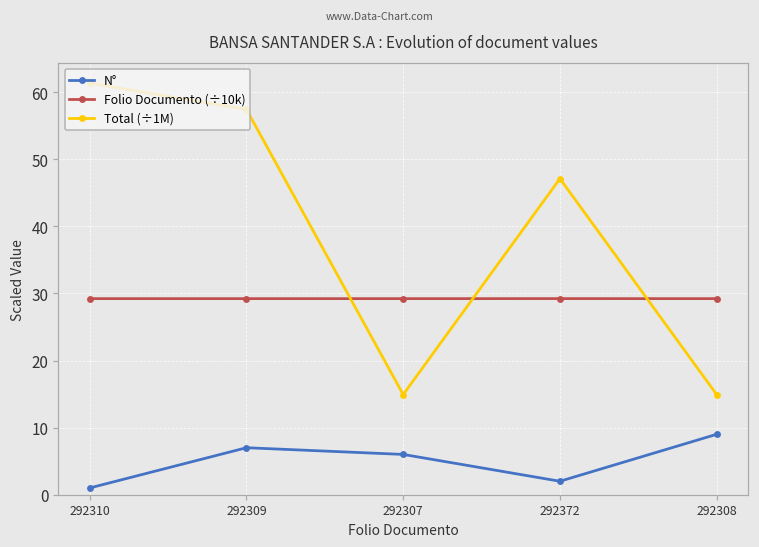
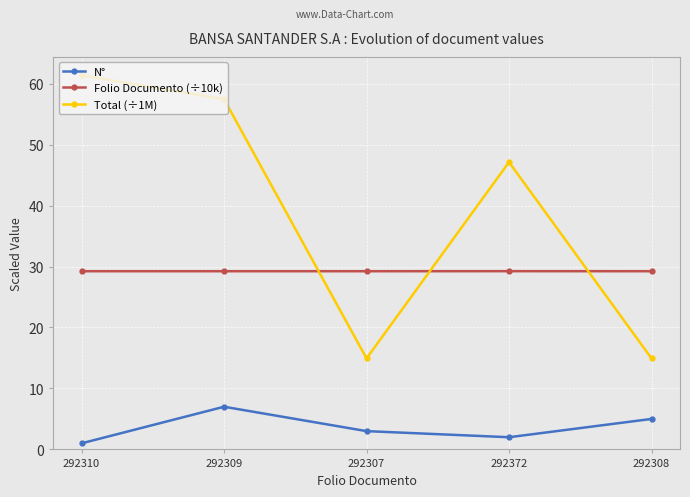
  {
    "N°": {
      "292310": 1,
      "292309": 7,
-     "292307": 6,
+     "292307": 3,
      "292372": 2,
-     "292308": 9
+     "292308": 5
    },
    "Folio Documento (÷10k)": {
      "292310": 29,
      "292309": 29,
      "292307": 29,
      "292372": 29,
      "292308": 29
    },
    "Total (÷1M)": {
      "292307": 15,
      "292372": 47,
      "292308": 15
    }
  }
